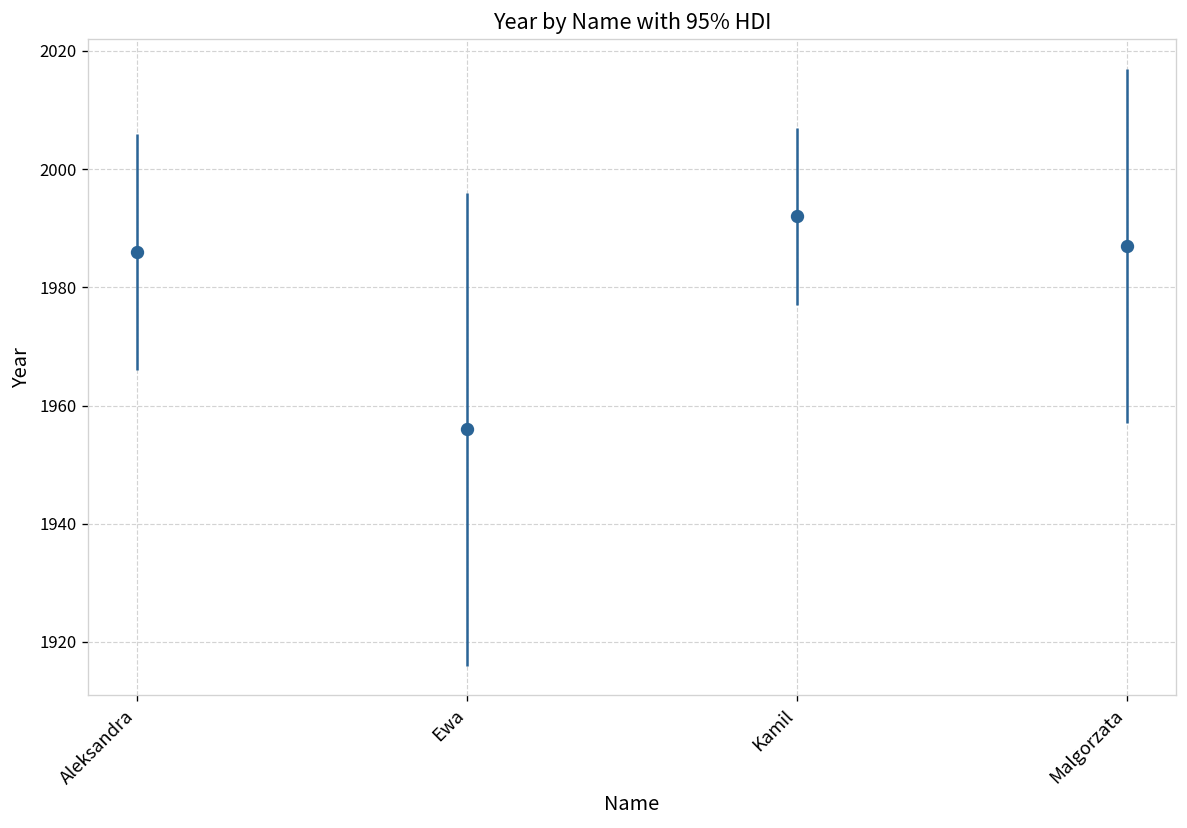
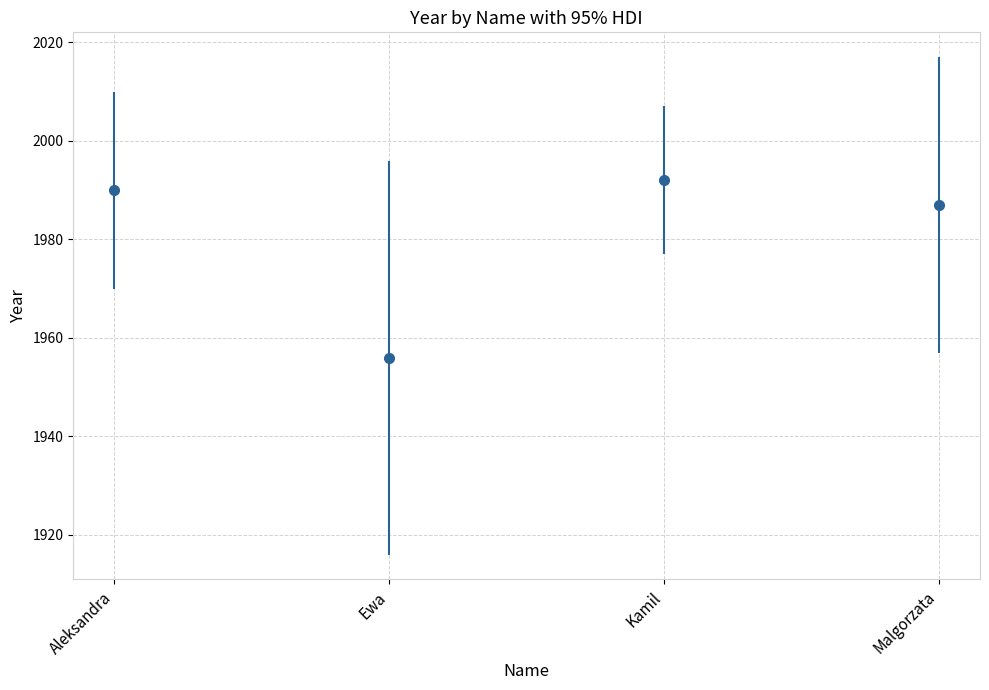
  {
-   "Aleksandra": 1986,
+   "Aleksandra": 1990,
    "Ewa": 1956,
    "Kamil": 1992,
    "Malgorzata": 1987
  }
